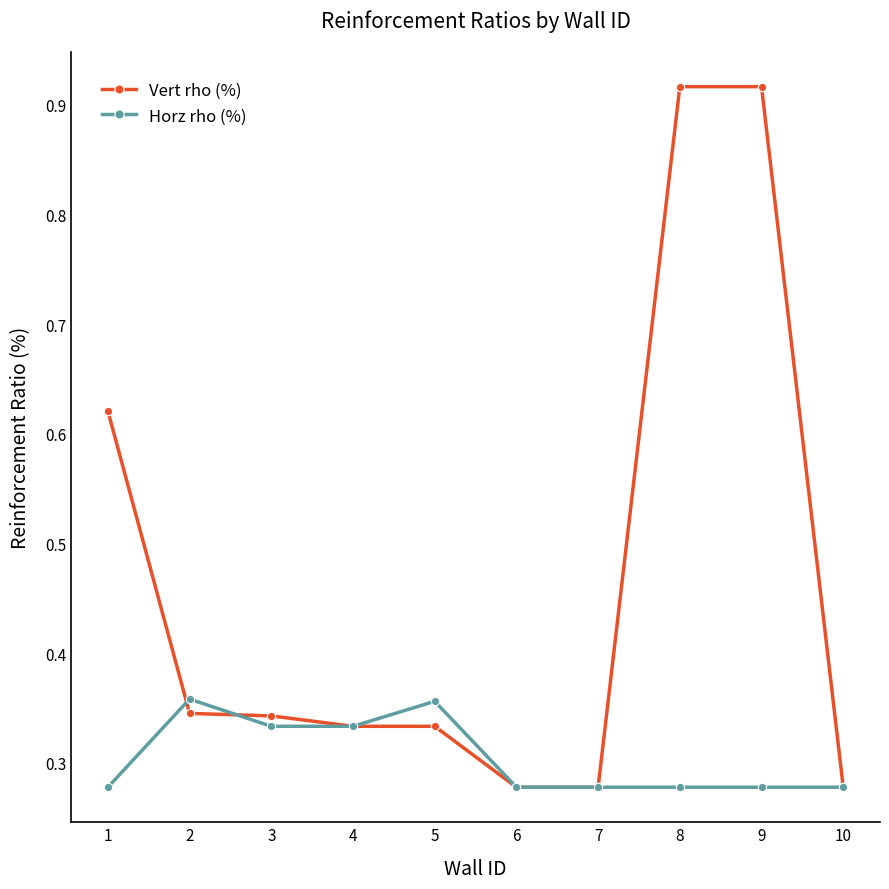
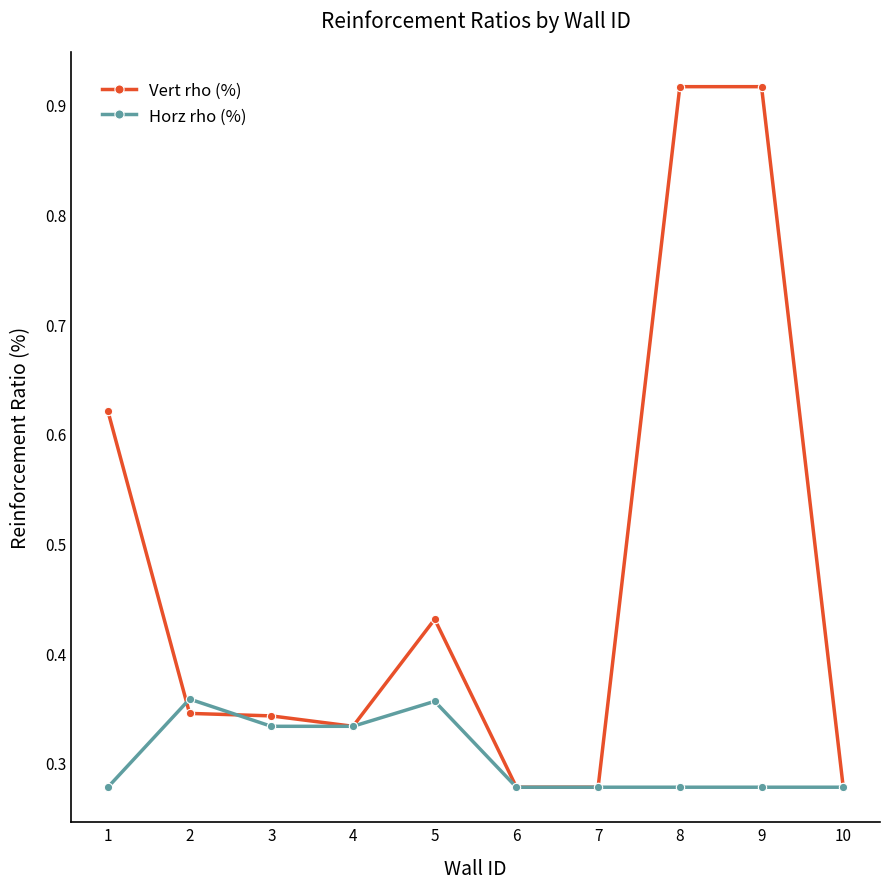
  {
    "Vert rho (%)": {
      "1": 0.621,
      "2": 0.345,
      "3": 0.343,
-     "5": 0.333,
+     "5": 0.431,
      "8": 0.917,
      "9": 0.917
    },
    "Horz rho (%)": {
      "1": 0.278,
      "2": 0.358,
      "3": 0.333,
      "5": 0.356,
      "8": 0.278,
      "9": 0.278
    }
  }
